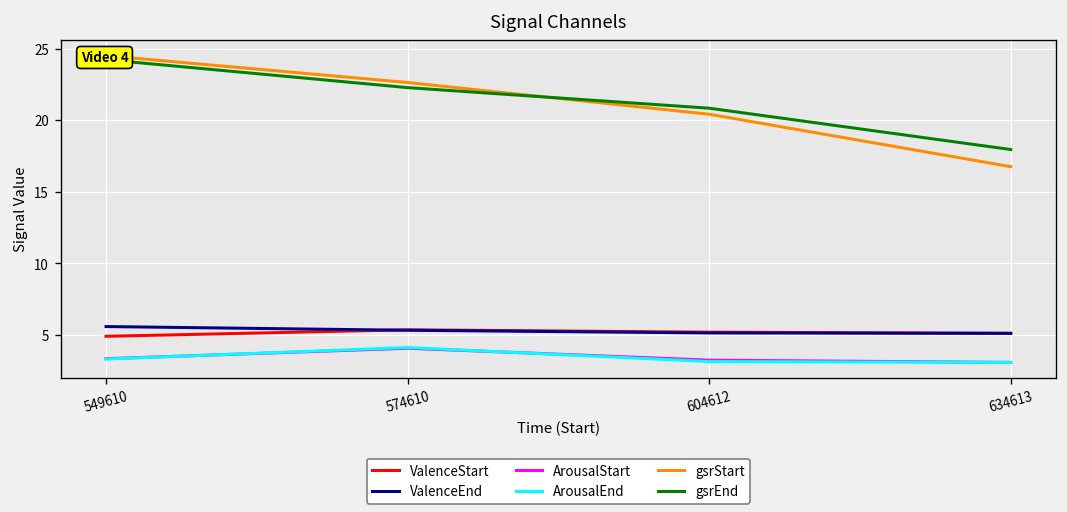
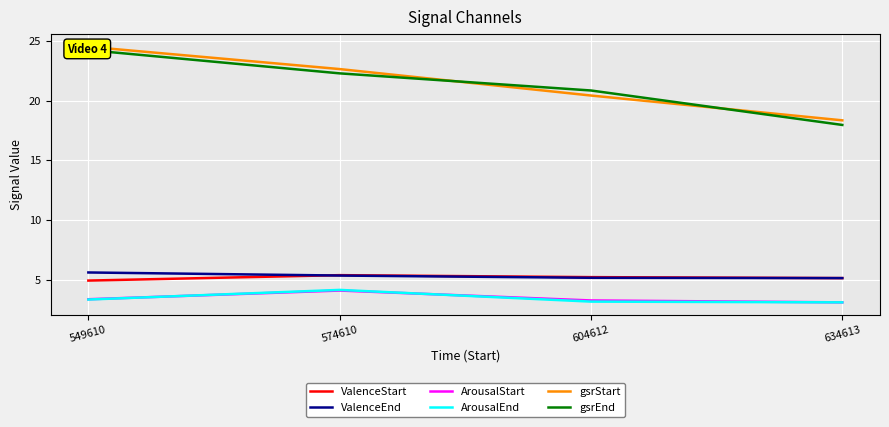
  {
    "ValenceStart": {
      "549610": 4.9
    },
    "ValenceEnd": {
      "549610": 5.6
    },
    "gsrStart": {
      "574610": 22.6,
      "604612": 20.4,
-     "634613": 16.8
+     "634613": 18.3
    },
    "gsrEnd": {
      "574610": 22.3,
      "604612": 20.8,
      "634613": 18.0
    }
  }
